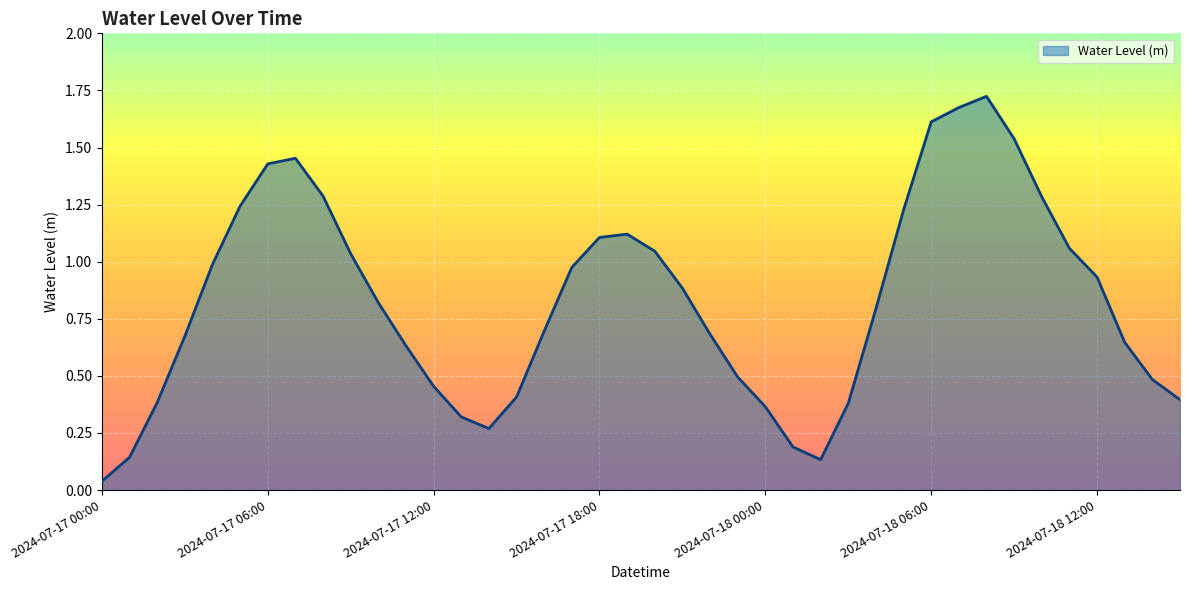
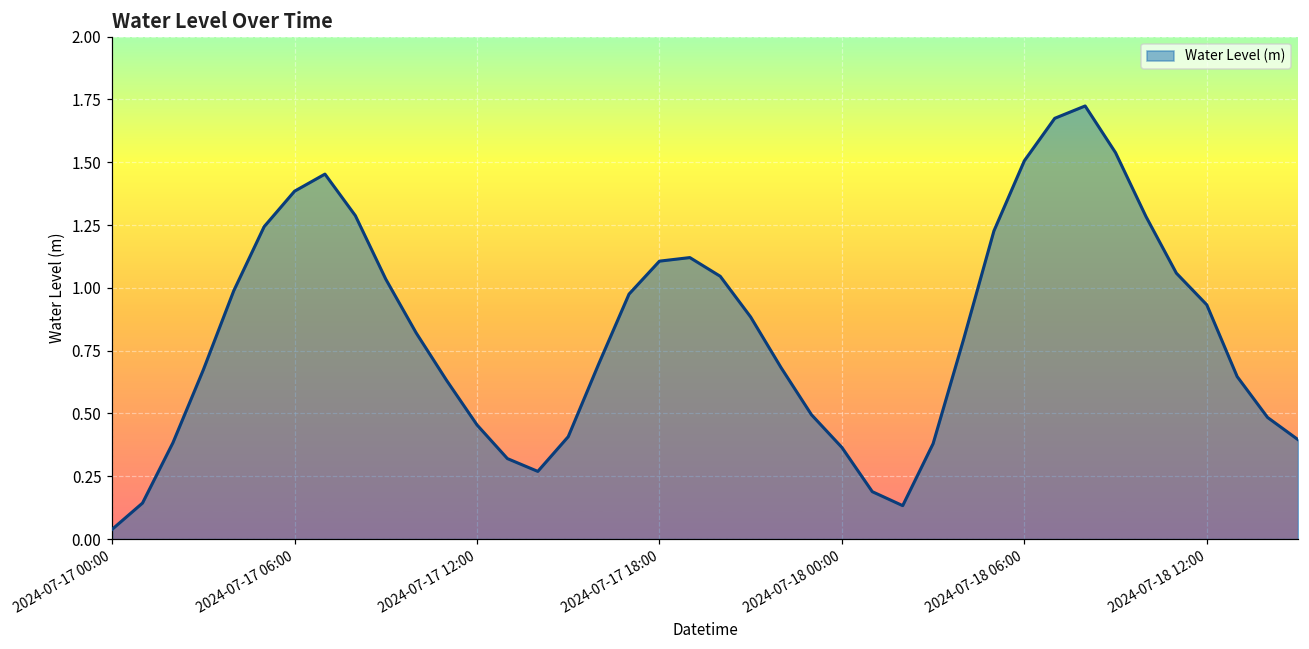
  {
    "2024-07-17 00:00": 0.04,
-   "2024-07-17 06:00": 1.43,
+   "2024-07-17 06:00": 1.38,
    "2024-07-17 12:00": 0.45,
    "2024-07-17 18:00": 1.11,
    "2024-07-18 00:00": 0.36,
-   "2024-07-18 06:00": 1.61,
+   "2024-07-18 06:00": 1.51,
    "2024-07-18 12:00": 0.93
  }
